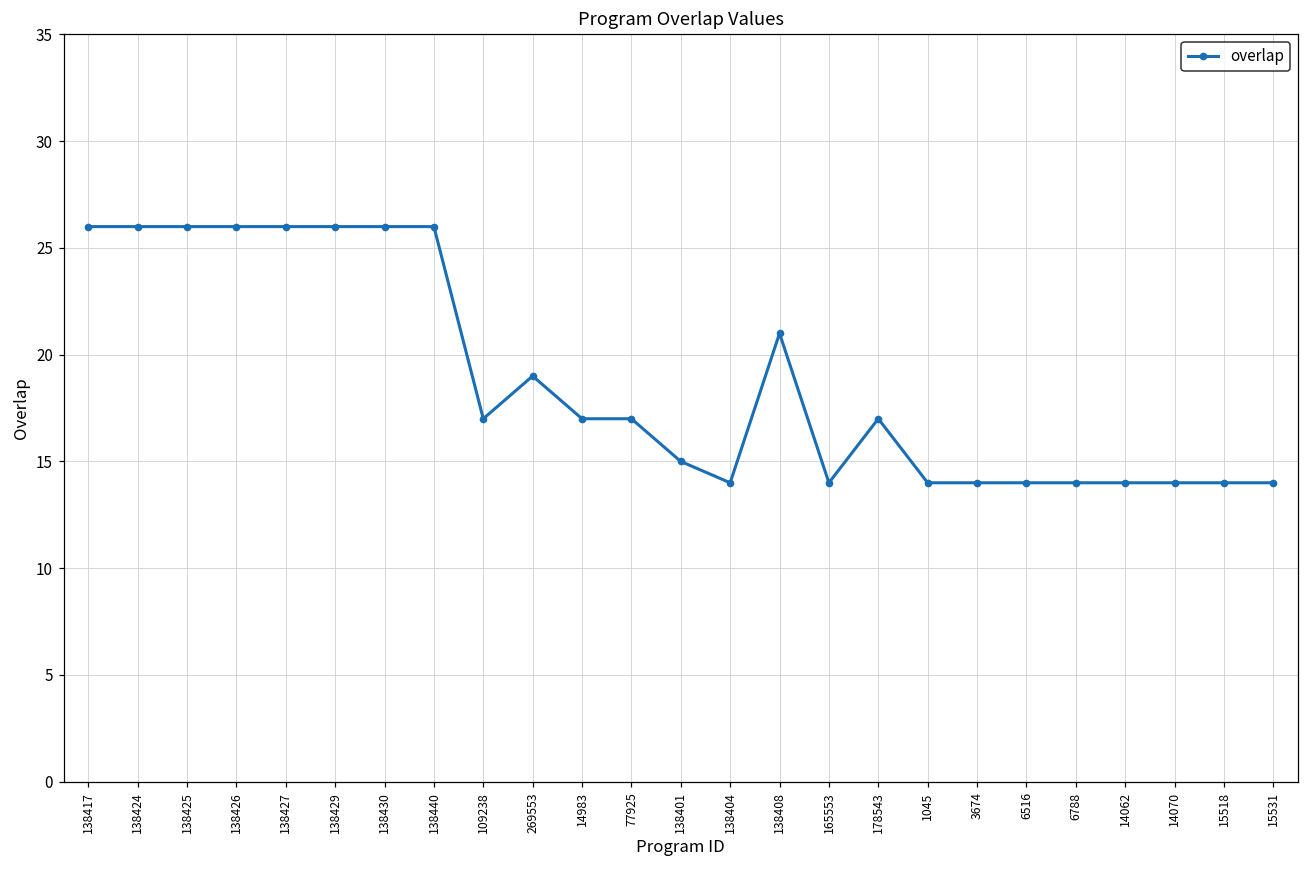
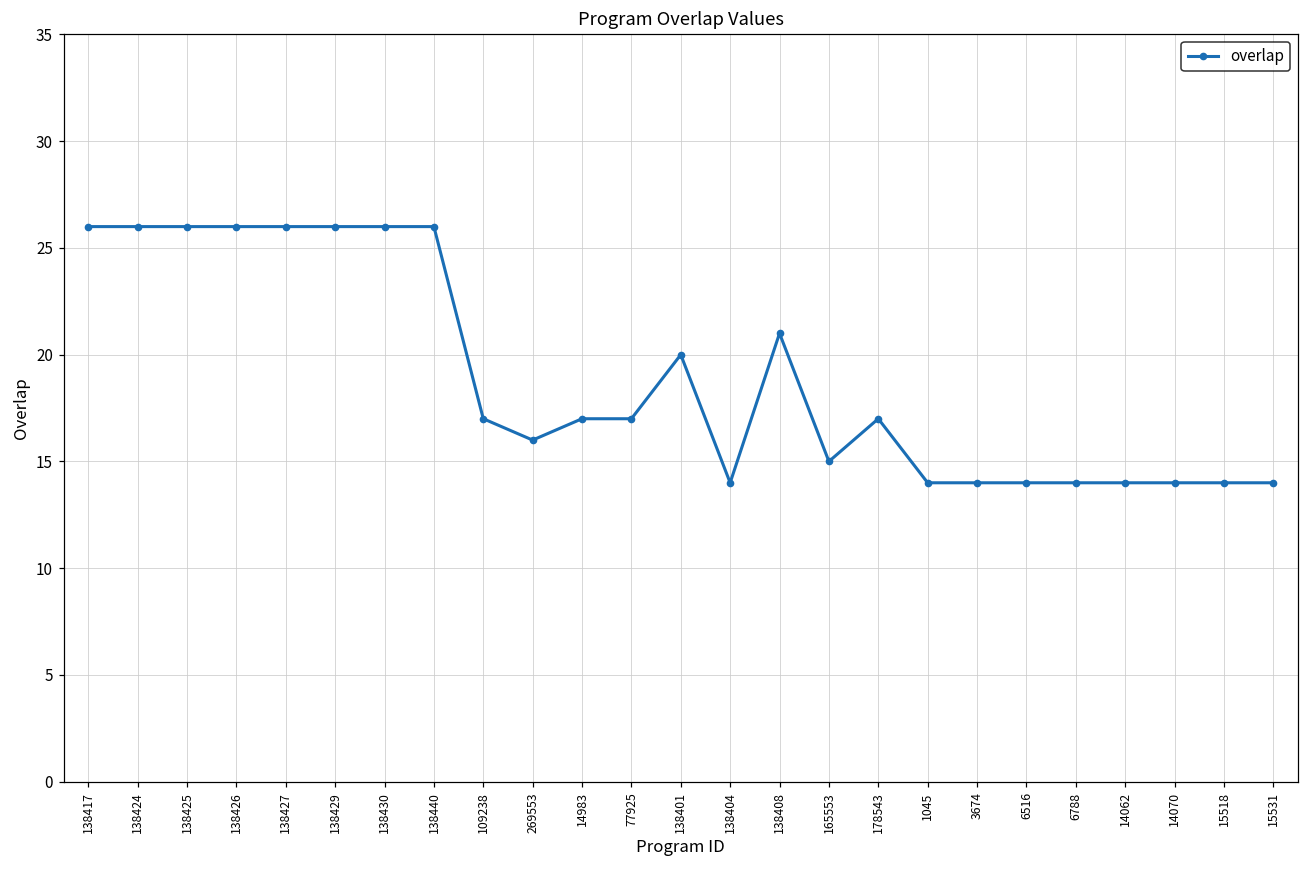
  {
    "138417": 26,
    "138424": 26,
    "138425": 26,
    "138426": 26,
    "138427": 26,
    "138429": 26,
    "138430": 26,
    "138440": 26,
    "109238": 17,
-   "269553": 19,
+   "269553": 16,
    "14983": 17,
    "77925": 17,
-   "138401": 15,
+   "138401": 20,
    "138404": 14,
    "138408": 21,
-   "165553": 14,
+   "165553": 15,
    "178543": 17,
    "1045": 14,
    "3674": 14,
    "6516": 14,
    "6788": 14,
    "14062": 14,
    "14070": 14,
    "15518": 14,
    "15531": 14
  }
